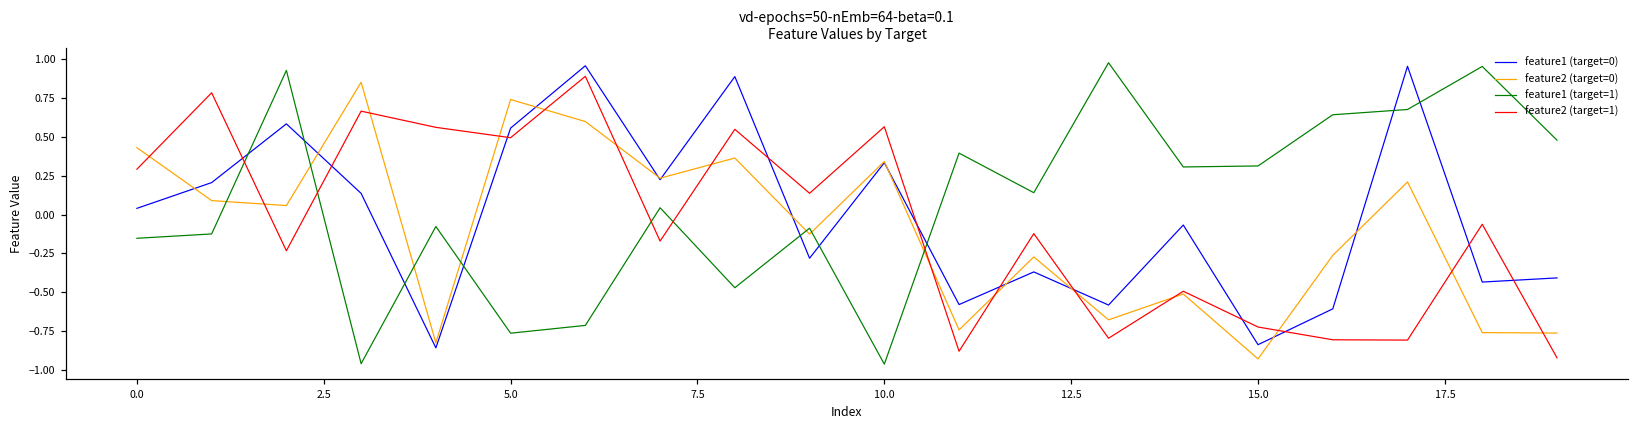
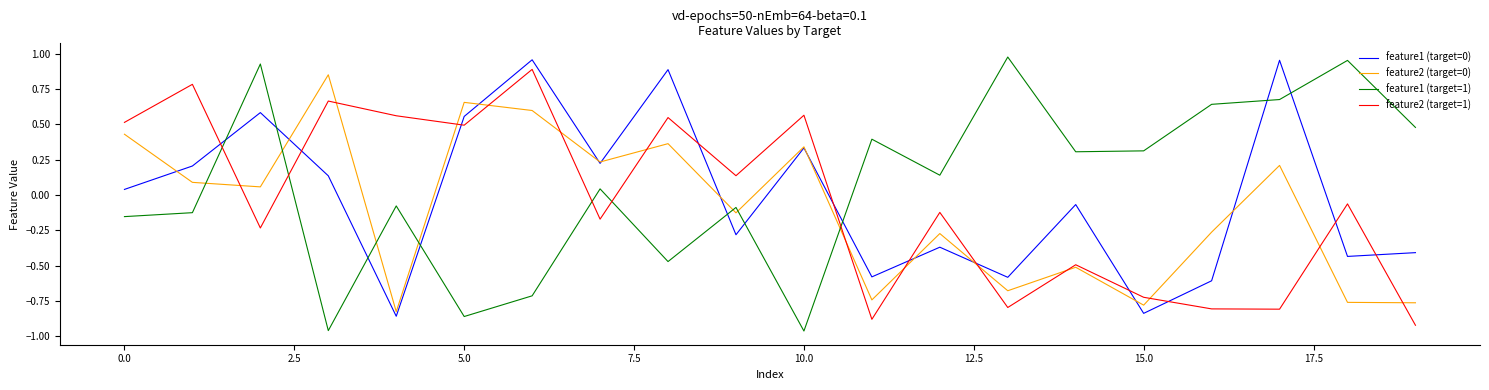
  {
    "feature1 (target=0)": {
      "0.0": 0.04,
      "5.0": 0.56,
      "15.0": -0.84
    },
    "feature2 (target=0)": {
      "0.0": 0.43,
-     "5.0": 0.74,
-     "15.0": -0.93
+     "5.0": 0.66,
+     "15.0": -0.78
    },
    "feature1 (target=1)": {
      "0.0": -0.15,
-     "5.0": -0.76,
+     "5.0": -0.86,
      "10.0": -0.96,
      "15.0": 0.31
    },
    "feature2 (target=1)": {
-     "0.0": 0.29,
+     "0.0": 0.51,
      "5.0": 0.49,
      "10.0": 0.56,
      "15.0": -0.72
    }
  }
